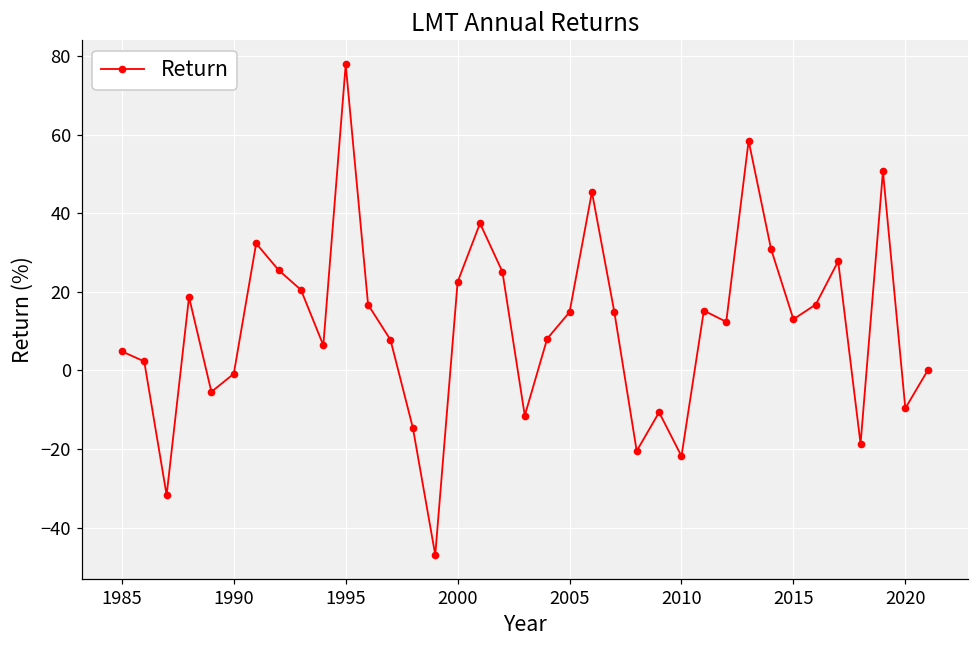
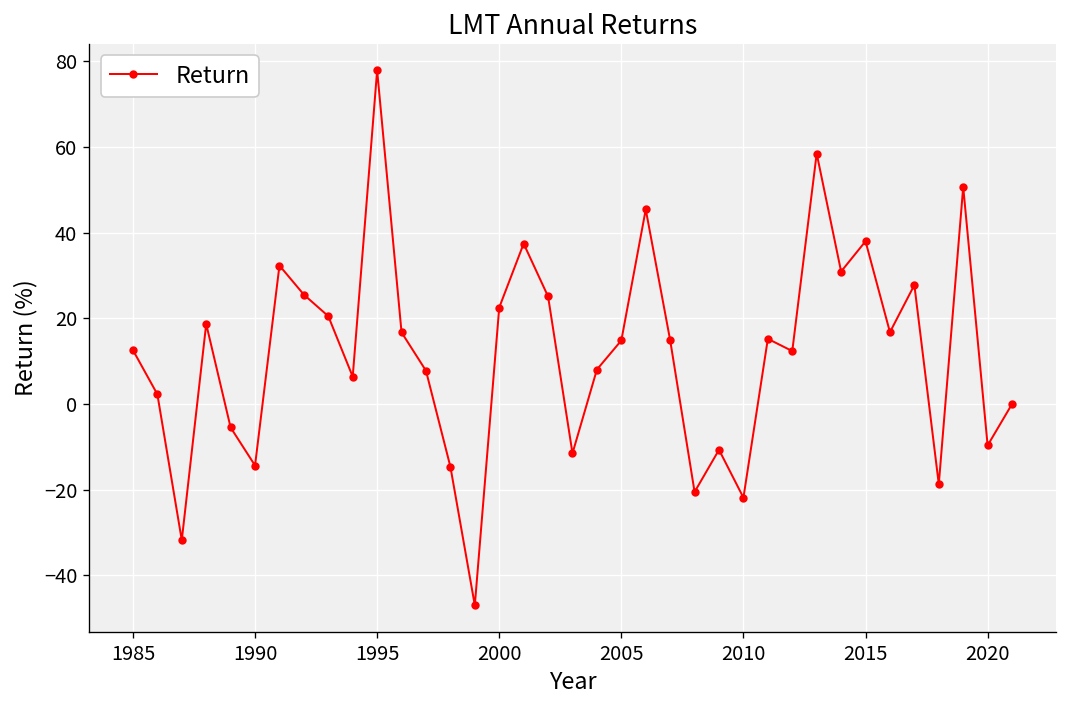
  {
-   "1985": 5,
-   "1990": -1,
+   "1985": 13,
+   "1990": -14,
    "1995": 78,
    "2000": 23,
    "2005": 15,
    "2010": -22,
-   "2015": 13,
+   "2015": 38,
    "2020": -10
  }
